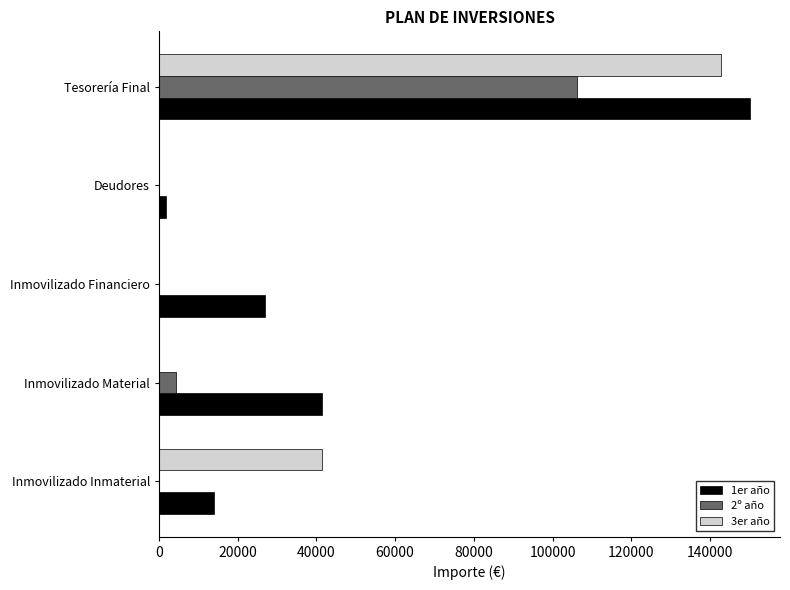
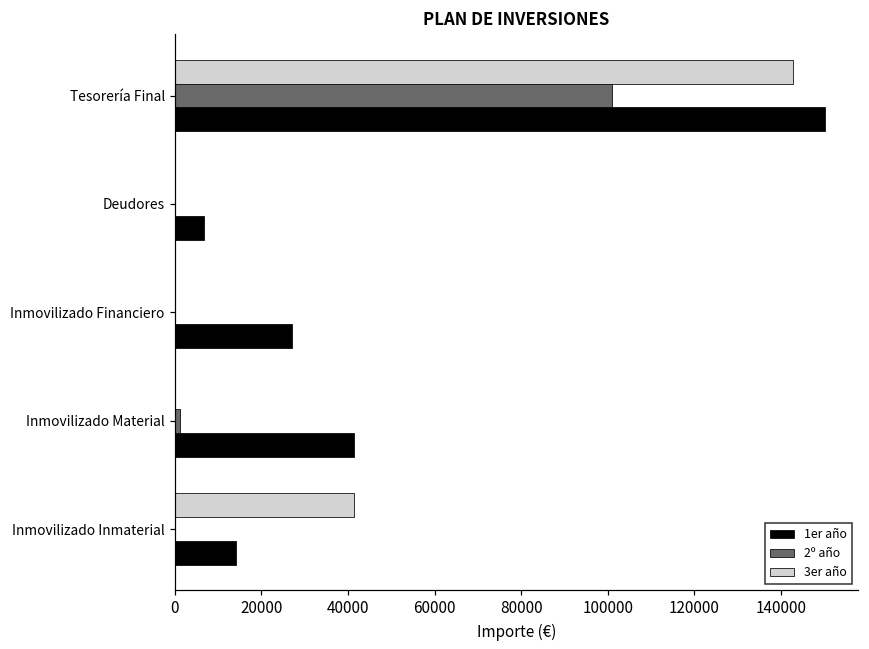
  {
    "1er año": {
      "Tesorería Final": 150000,
-     "Deudores": 2000,
+     "Deudores": 7000,
      "Inmovilizado Financiero": 27000,
      "Inmovilizado Material": 41000,
      "Inmovilizado Inmaterial": 14000
    },
    "2º año": {
-     "Tesorería Final": 106000,
+     "Tesorería Final": 101000,
      "Deudores": 0,
      "Inmovilizado Financiero": 0,
-     "Inmovilizado Material": 4000,
+     "Inmovilizado Material": 1000,
      "Inmovilizado Inmaterial": 0
    },
    "3er año": {
      "Tesorería Final": 143000,
      "Deudores": 0,
      "Inmovilizado Financiero": 0,
      "Inmovilizado Material": 0,
      "Inmovilizado Inmaterial": 41000
    }
  }
